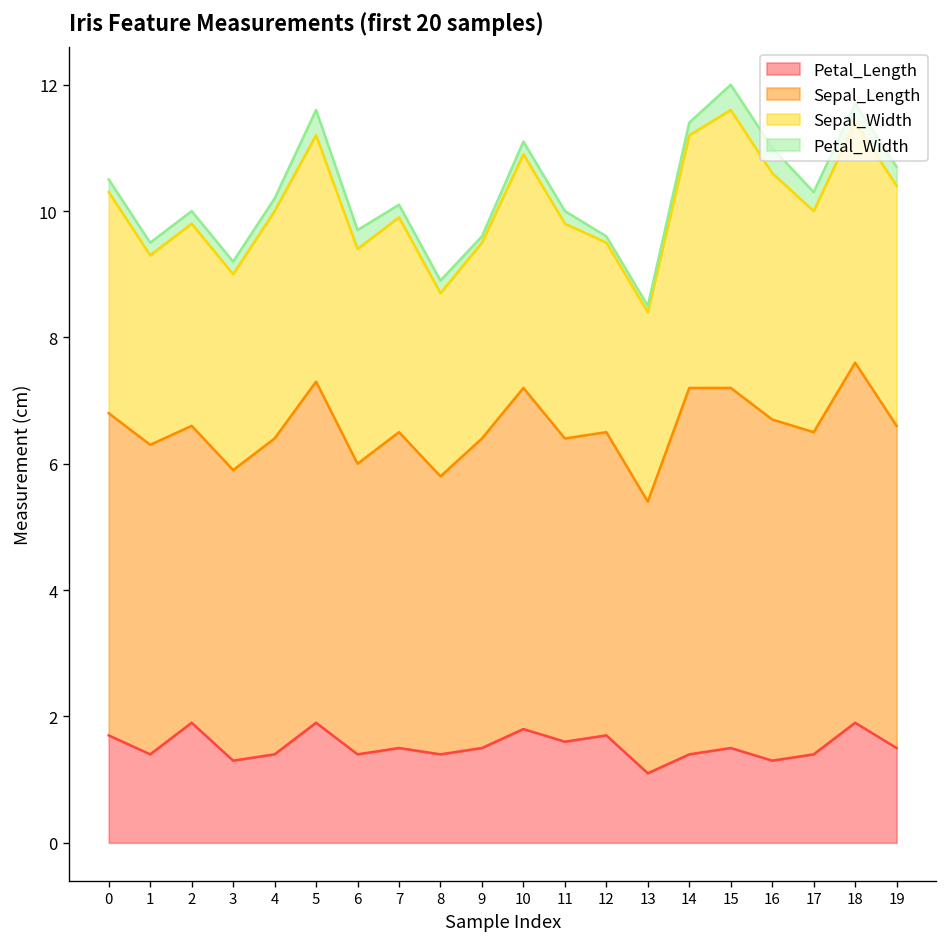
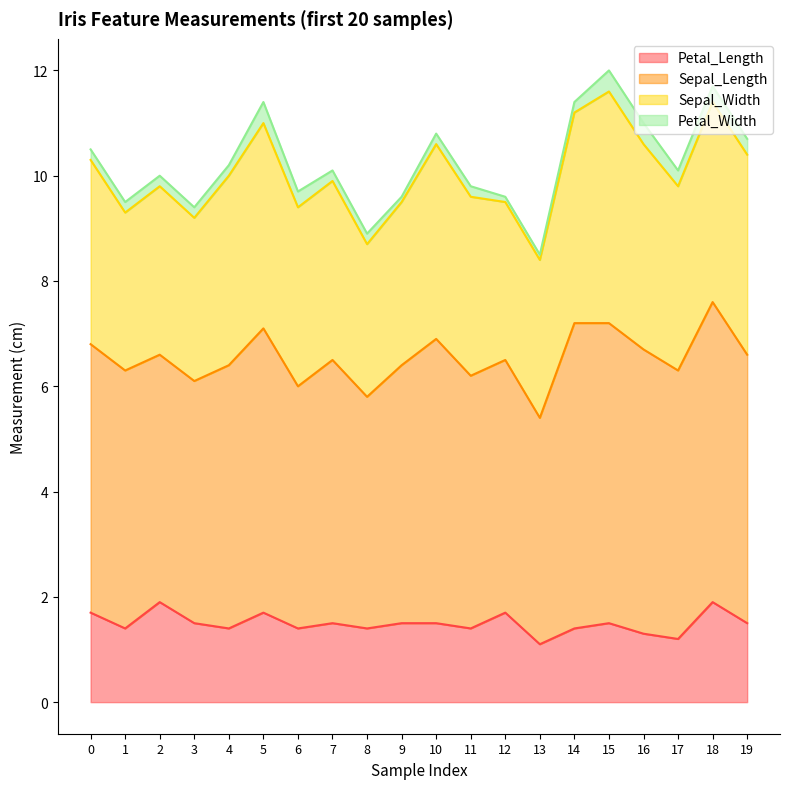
  {
    "Petal_Length": {
      "0": 1.7,
      "1": 1.4,
      "2": 1.9,
-     "3": 1.3,
+     "3": 1.5,
      "4": 1.4,
-     "5": 1.9,
+     "5": 1.7,
      "6": 1.4,
      "7": 1.5,
      "8": 1.4,
      "9": 1.5,
-     "10": 1.8,
-     "11": 1.6,
+     "10": 1.5,
+     "11": 1.4,
      "12": 1.7,
      "13": 1.1,
      "14": 1.4,
      "15": 1.5,
      "16": 1.3,
-     "17": 1.4,
+     "17": 1.2,
      "18": 1.9,
      "19": 1.5
    },
    "Petal_Width": {
      "0": 0.2,
      "1": 0.2,
      "2": 0.2,
      "3": 0.2,
      "4": 0.2,
      "5": 0.4,
      "6": 0.3,
      "7": 0.2,
      "8": 0.2,
      "9": 0.1,
      "10": 0.2,
      "11": 0.2,
      "12": 0.1,
      "13": 0.1,
      "14": 0.2,
      "15": 0.4,
      "17": 0.3,
      "19": 0.3
    }
  }
